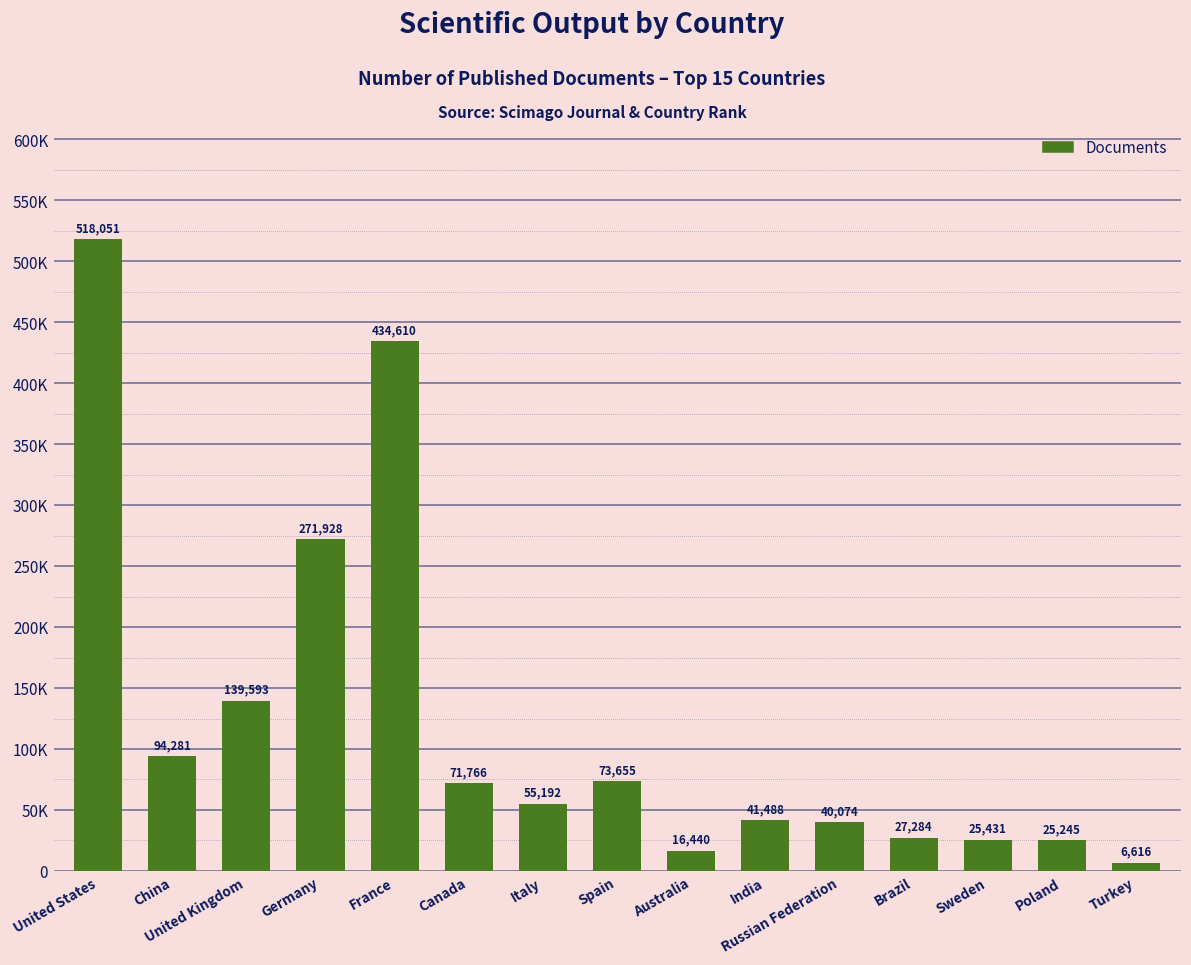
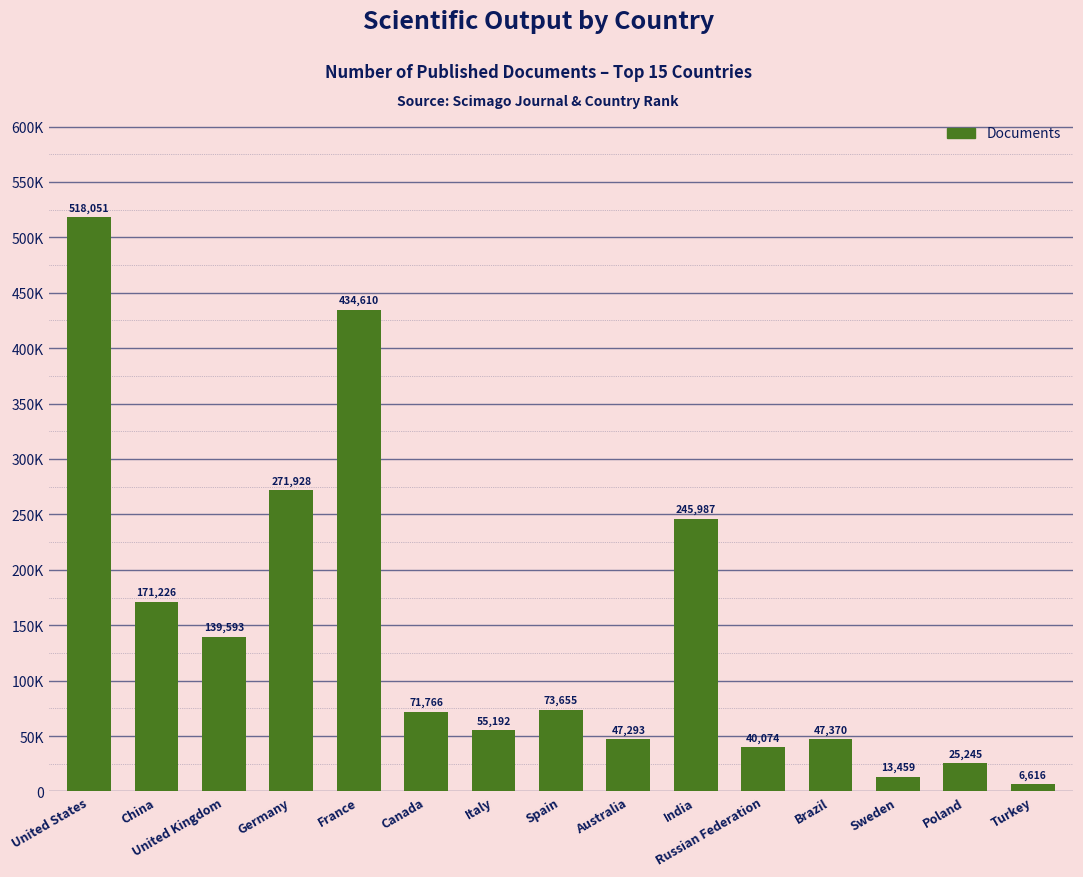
  {
    "United States": "518,051",
-   "China": "94,281",
+   "China": "171,226",
    "United Kingdom": "139,593",
    "Germany": "271,928",
    "France": "434,610",
    "Canada": "71,766",
    "Italy": "55,192",
    "Spain": "73,655",
-   "Australia": "16,440",
-   "India": "41,488",
+   "Australia": "47,293",
+   "India": "245,987",
    "Russian Federation": "40,074",
-   "Brazil": "27,284",
-   "Sweden": "25,431",
+   "Brazil": "47,370",
+   "Sweden": "13,459",
    "Poland": "25,245",
    "Turkey": "6,616"
  }
